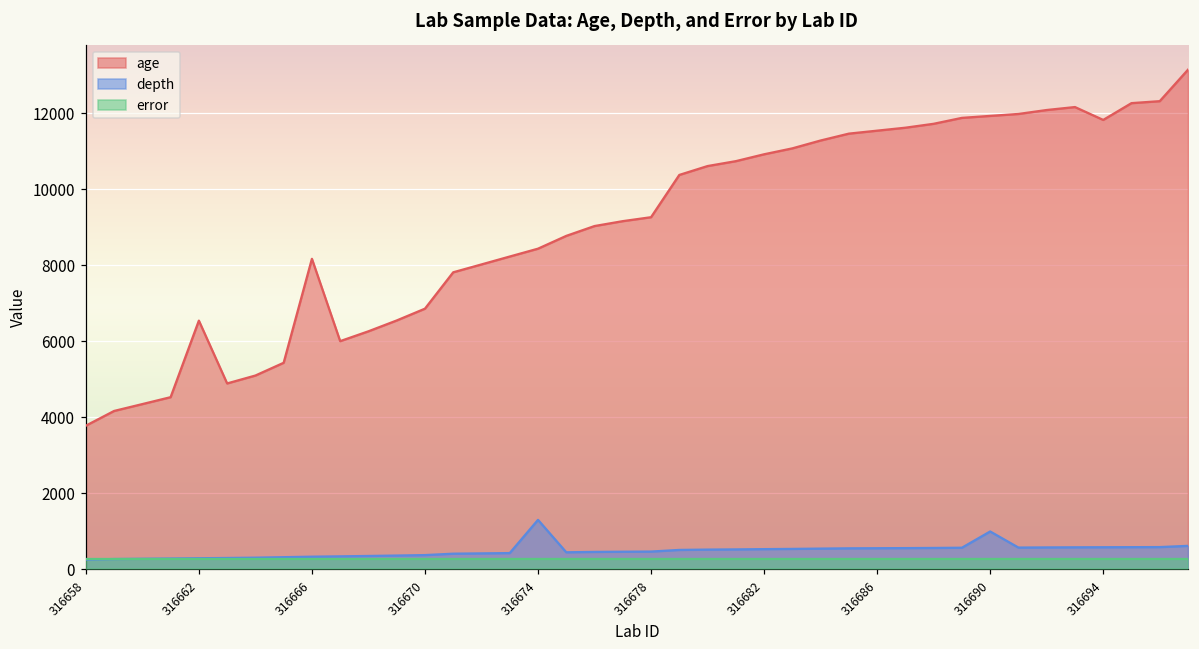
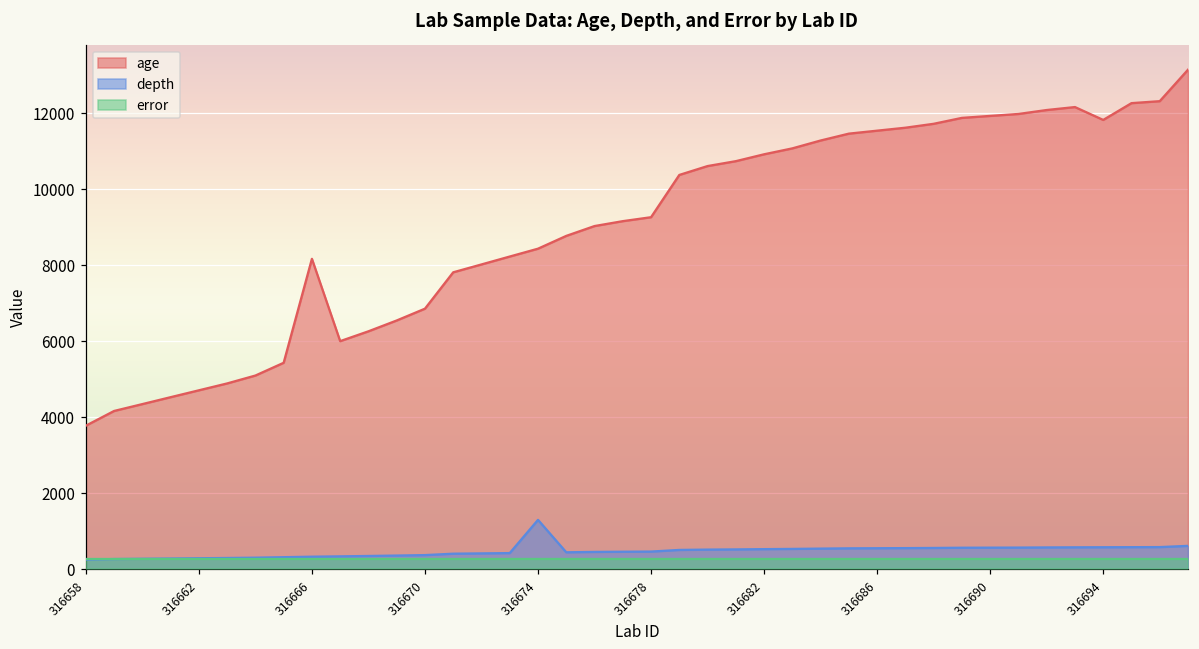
  {
    "age": {
      "316658": 3800,
-     "316662": 6500,
+     "316662": 4700,
      "316666": 8200,
      "316670": 6900,
      "316674": 8400,
      "316678": 9300,
      "316682": 10900,
      "316686": 11500,
      "316690": 11900,
      "316694": 11800
    },
    "depth": {
      "316670": 400,
      "316674": 1300,
      "316678": 500,
      "316682": 500,
      "316686": 500,
-     "316690": 1000,
+     "316690": 600,
      "316694": 600
    },
    "error": {
      "316670": 300,
      "316674": 300,
      "316678": 300,
      "316682": 300,
      "316686": 300,
      "316690": 300,
      "316694": 300
    }
  }
